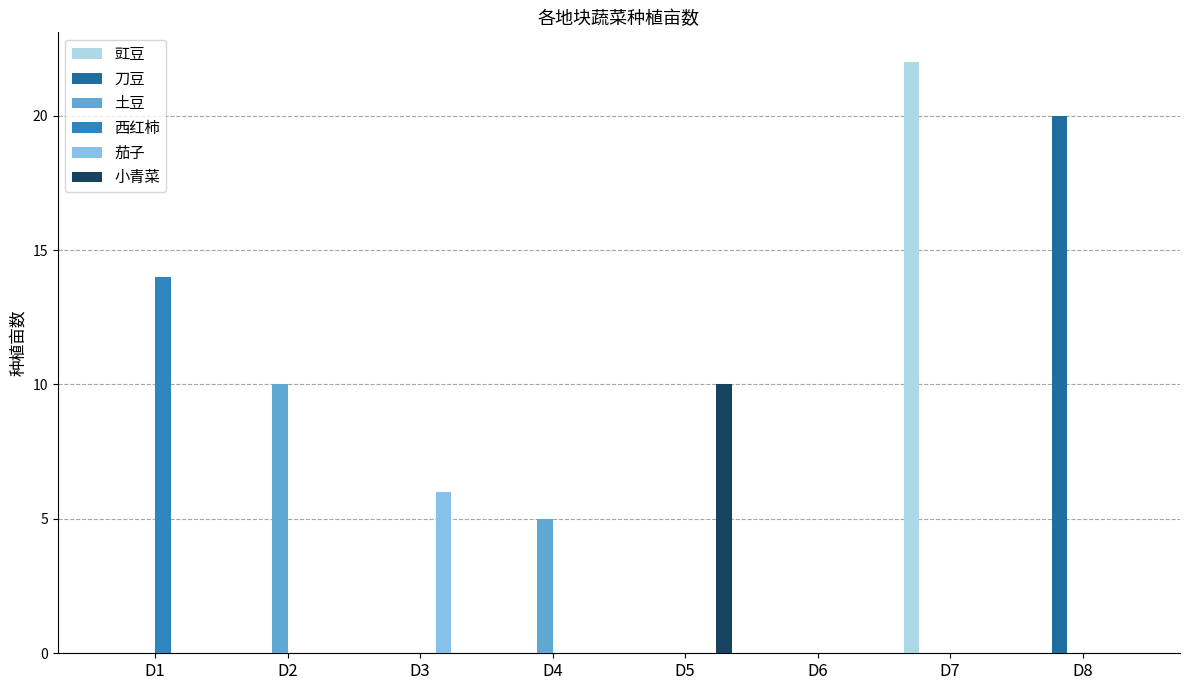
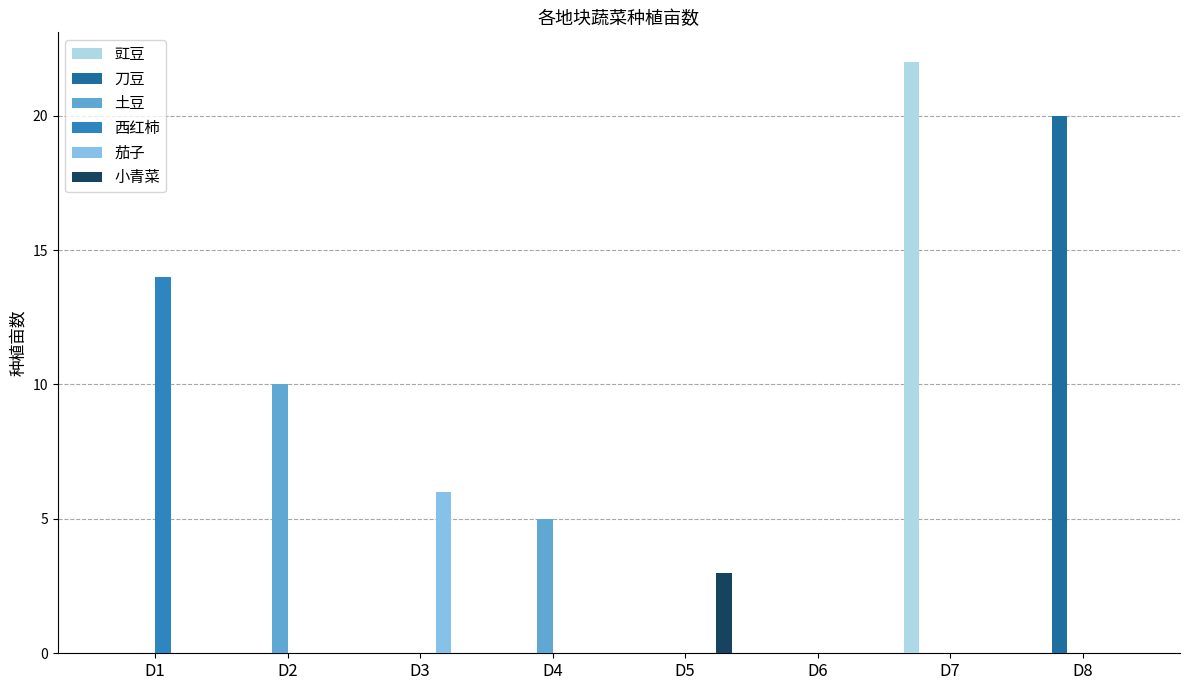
  {
    "小青菜": {
      "D1": 0,
      "D2": 0,
      "D3": 0,
      "D4": 0,
-     "D5": 10,
+     "D5": 3,
      "D6": 0,
      "D7": 0,
      "D8": 0
    }
  }
